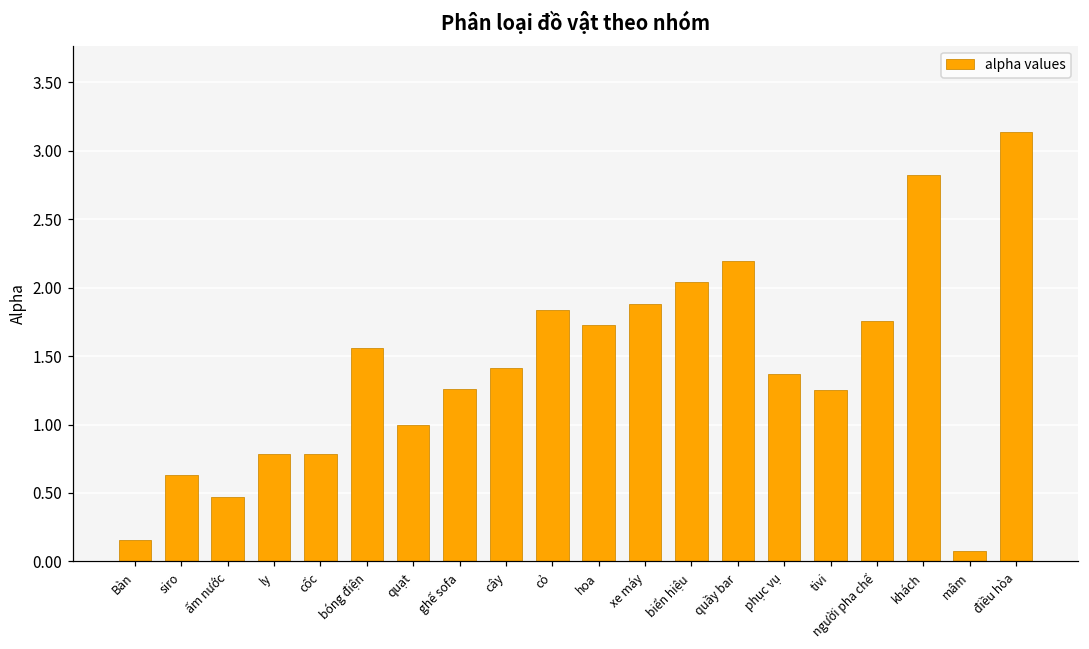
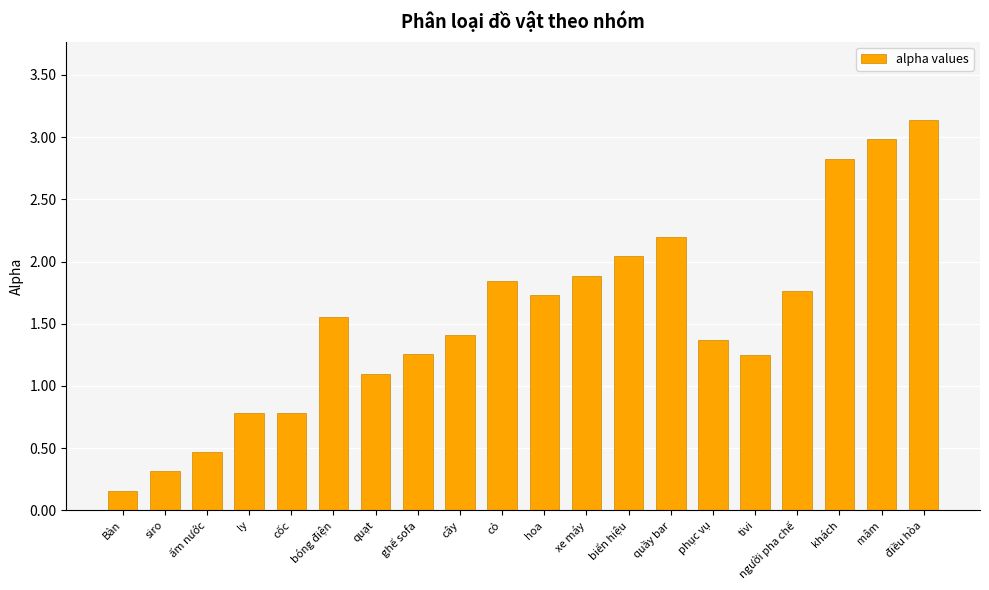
  {
    "Bàn": 0.16,
-   "siro": 0.63,
+   "siro": 0.31,
    "ấm nước": 0.47,
    "ly": 0.79,
    "cốc": 0.79,
    "bóng điện": 1.56,
-   "quạt": 1.00,
+   "quạt": 1.10,
    "ghế sofa": 1.26,
    "cây": 1.41,
    "cỏ": 1.84,
    "hoa": 1.73,
    "xe máy": 1.88,
    "biển hiệu": 2.04,
    "quầy bar": 2.20,
    "phục vụ": 1.37,
    "tivi": 1.25,
    "người pha chế": 1.76,
    "khách": 2.83,
-   "mâm": 0.08,
+   "mâm": 2.98,
    "điều hòa": 3.14
  }
